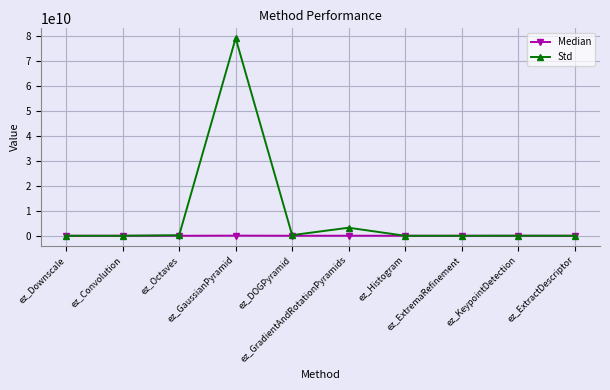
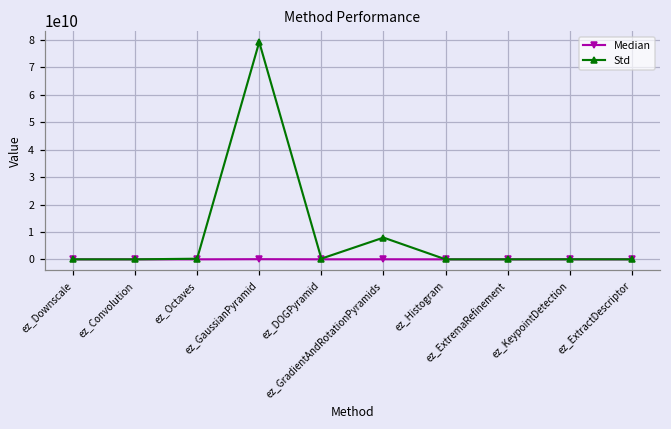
  {
    "Median": {
      "ez_GaussianPyramid": 0,
      "ez_GradientAndRotationPyramids": 0
    },
    "Std": {
      "ez_GaussianPyramid": 79000000000,
-     "ez_GradientAndRotationPyramids": 3000000000
+     "ez_GradientAndRotationPyramids": 8000000000
    }
  }
